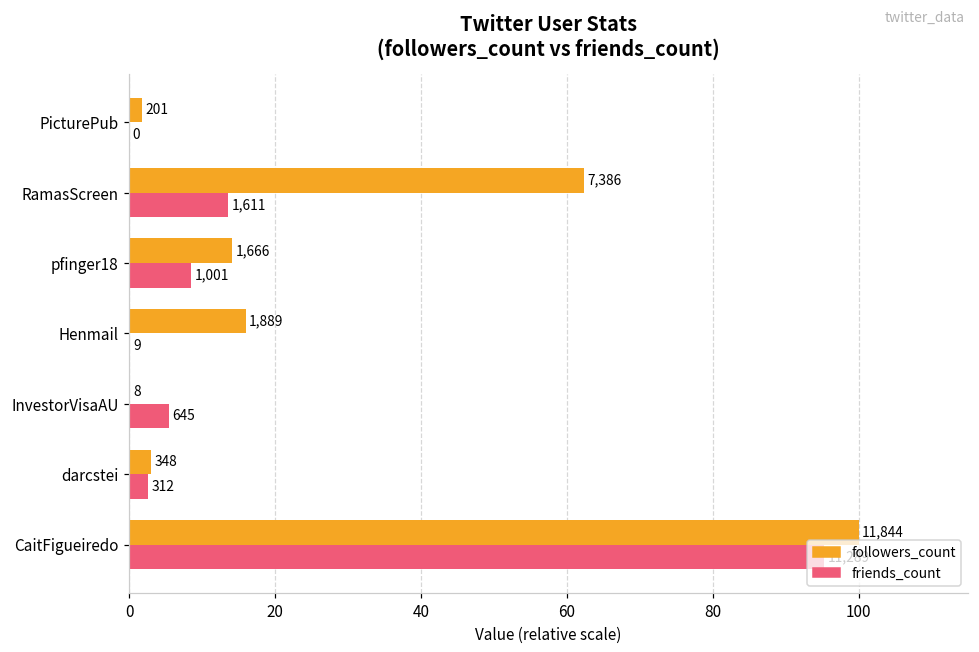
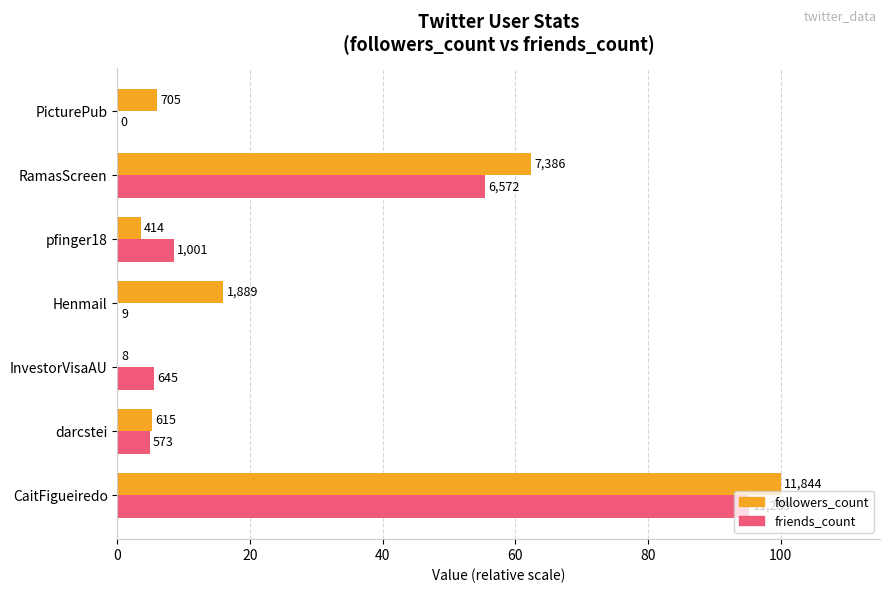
  {
    "followers_count": {
-     "PicturePub": "201",
-     "pfinger18": "1,666",
-     "darcstei": "348"
+     "PicturePub": "705",
+     "pfinger18": "414",
+     "darcstei": "615"
    },
    "friends_count": {
      "PicturePub": "0",
-     "RamasScreen": "1,611",
-     "darcstei": "312"
+     "RamasScreen": "6,572",
+     "darcstei": "573"
    }
  }
